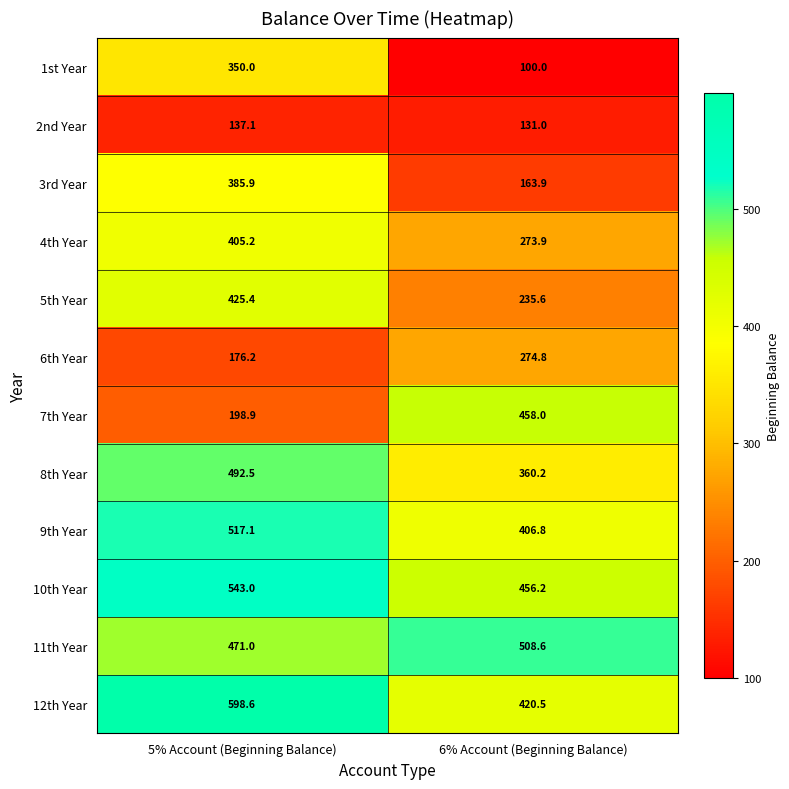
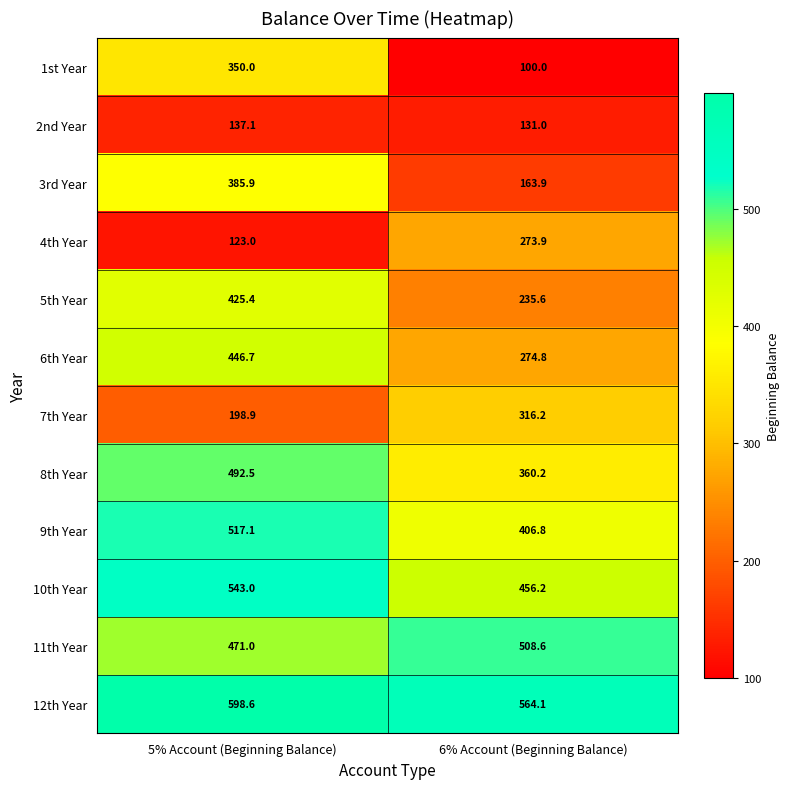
  {
    "1st Year": {
      "5% Account (Beginning Balance)": 350.0,
      "6% Account (Beginning Balance)": 100.0
    },
    "2nd Year": {
      "5% Account (Beginning Balance)": 137.1,
      "6% Account (Beginning Balance)": 131.0
    },
    "3rd Year": {
      "5% Account (Beginning Balance)": 385.9,
      "6% Account (Beginning Balance)": 163.9
    },
    "4th Year": {
-     "5% Account (Beginning Balance)": 405.2,
+     "5% Account (Beginning Balance)": 123.0,
      "6% Account (Beginning Balance)": 273.9
    },
    "5th Year": {
      "5% Account (Beginning Balance)": 425.4,
      "6% Account (Beginning Balance)": 235.6
    },
    "6th Year": {
-     "5% Account (Beginning Balance)": 176.2,
+     "5% Account (Beginning Balance)": 446.7,
      "6% Account (Beginning Balance)": 274.8
    },
    "7th Year": {
      "5% Account (Beginning Balance)": 198.9,
-     "6% Account (Beginning Balance)": 458.0
+     "6% Account (Beginning Balance)": 316.2
    },
    "8th Year": {
      "5% Account (Beginning Balance)": 492.5,
      "6% Account (Beginning Balance)": 360.2
    },
    "9th Year": {
      "5% Account (Beginning Balance)": 517.1,
      "6% Account (Beginning Balance)": 406.8
    },
    "10th Year": {
      "5% Account (Beginning Balance)": 543.0,
      "6% Account (Beginning Balance)": 456.2
    },
    "11th Year": {
      "5% Account (Beginning Balance)": 471.0,
      "6% Account (Beginning Balance)": 508.6
    },
    "12th Year": {
      "5% Account (Beginning Balance)": 598.6,
-     "6% Account (Beginning Balance)": 420.5
+     "6% Account (Beginning Balance)": 564.1
    }
  }
